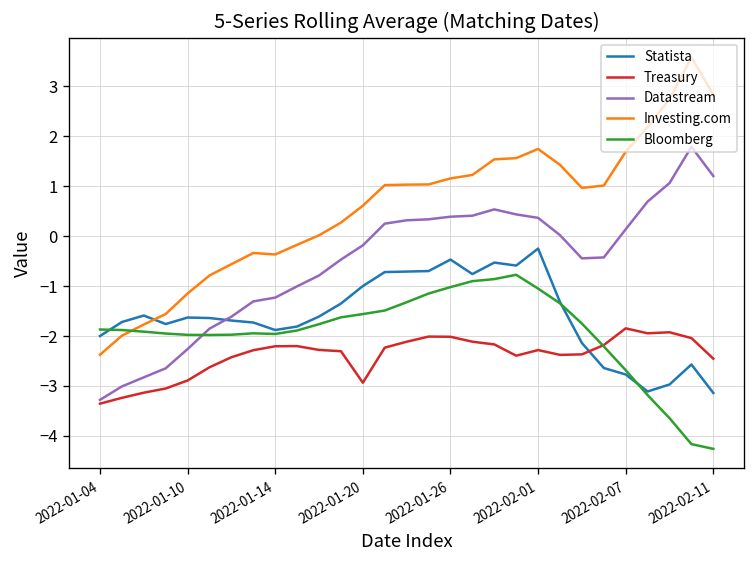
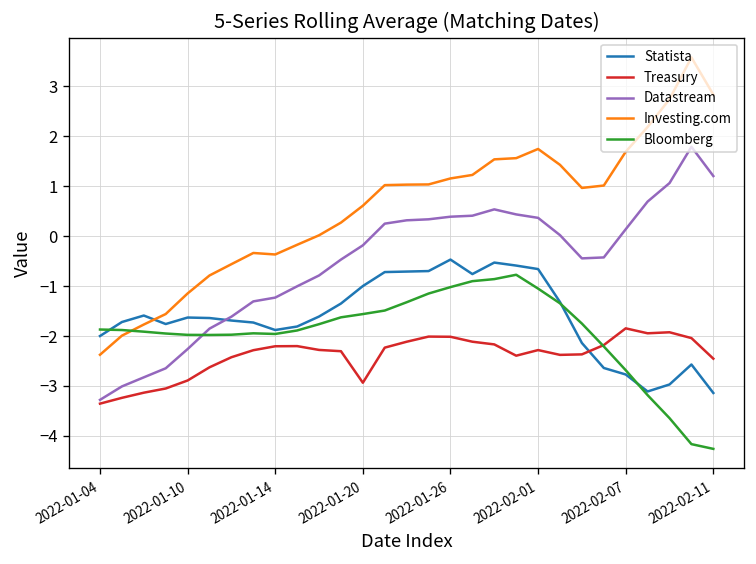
  {
    "Statista": {
      "2022-01-04": -2.0,
      "2022-01-10": -1.6,
      "2022-01-14": -1.9,
      "2022-01-20": -1.0,
      "2022-01-26": -0.5,
-     "2022-02-01": -0.3,
+     "2022-02-01": -0.7,
      "2022-02-07": -2.8,
      "2022-02-11": -3.1
    },
    "Treasury": {
      "2022-01-04": -3.4,
      "2022-01-10": -2.9,
      "2022-01-14": -2.2,
      "2022-01-20": -2.9,
      "2022-01-26": -2.0,
      "2022-02-01": -2.3,
      "2022-02-07": -1.8,
      "2022-02-11": -2.5
    },
    "Datastream": {
      "2022-01-04": -3.3,
      "2022-01-10": -2.3,
      "2022-01-14": -1.2,
      "2022-01-20": -0.2,
      "2022-01-26": 0.4,
      "2022-02-01": 0.4,
      "2022-02-07": 0.1,
      "2022-02-11": 1.2
    },
    "Investing.com": {
      "2022-01-04": -2.4,
      "2022-01-10": -1.1,
      "2022-01-14": -0.4,
      "2022-01-20": 0.6,
      "2022-01-26": 1.2,
      "2022-02-01": 1.7,
      "2022-02-07": 1.7
    },
    "Bloomberg": {
      "2022-01-04": -1.9,
      "2022-01-10": -2.0,
      "2022-01-14": -2.0,
      "2022-01-20": -1.6,
      "2022-01-26": -1.0,
      "2022-02-01": -1.1,
      "2022-02-07": -2.7,
      "2022-02-11": -4.3
    }
  }
